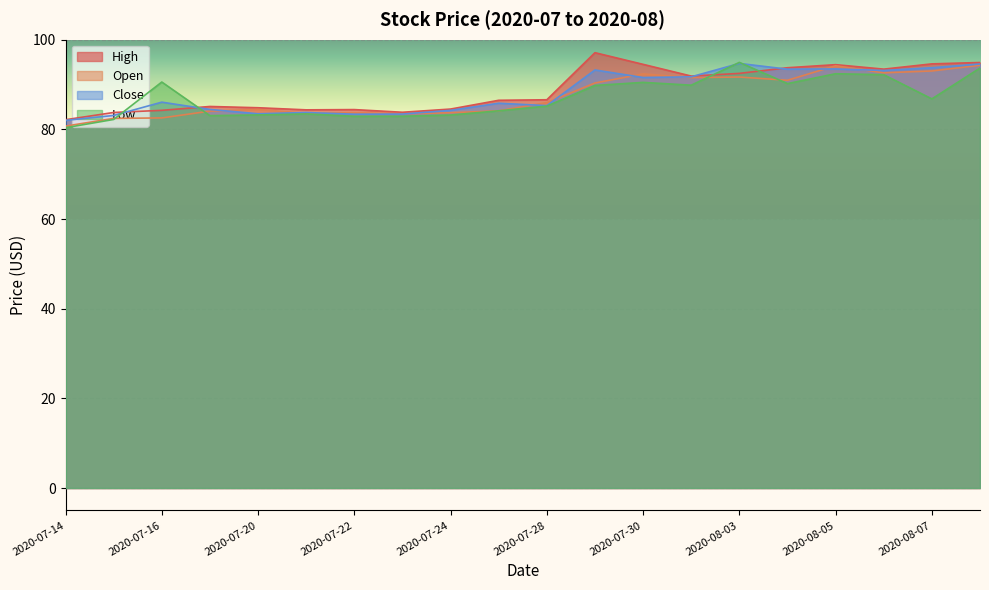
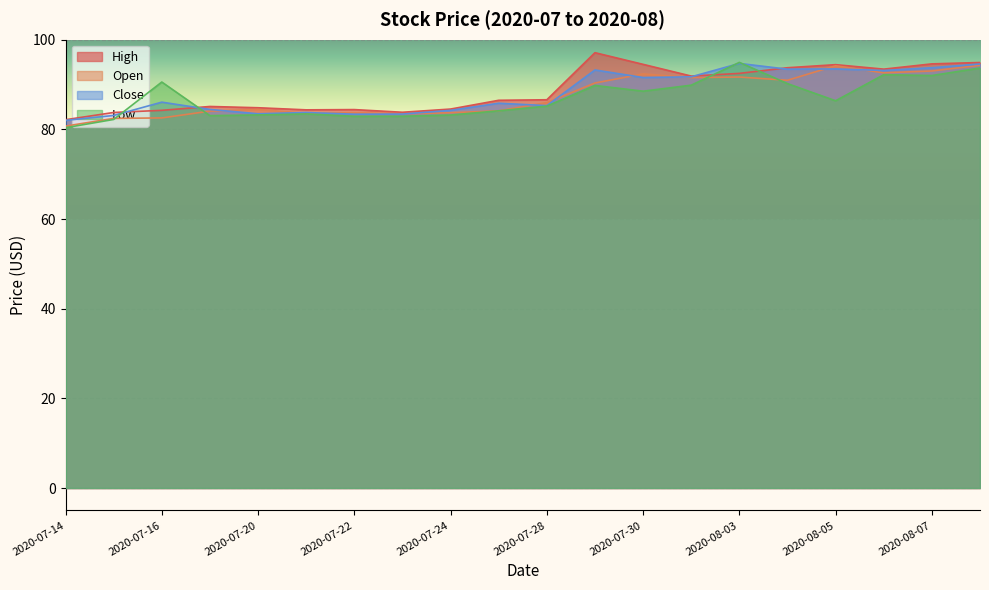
  {
    "Close": {
      "2020-07-16": 86,
      "2020-07-30": 92,
      "2020-08-05": 93,
      "2020-08-07": 94
    },
    "Low": {
      "2020-07-16": 91,
-     "2020-07-30": 90,
-     "2020-08-05": 92,
-     "2020-08-07": 87
+     "2020-07-30": 89,
+     "2020-08-05": 86,
+     "2020-08-07": 92
    }
  }
